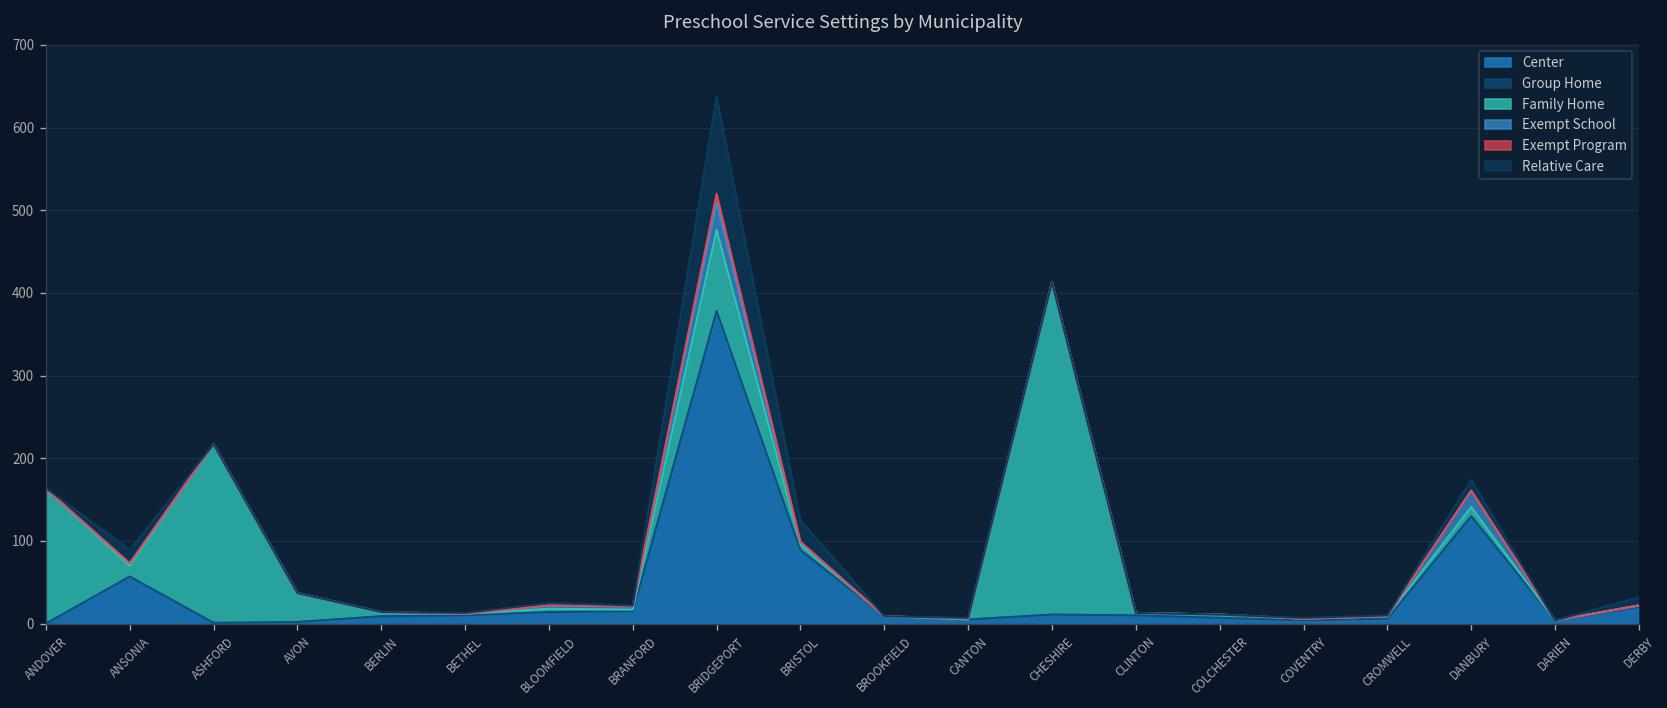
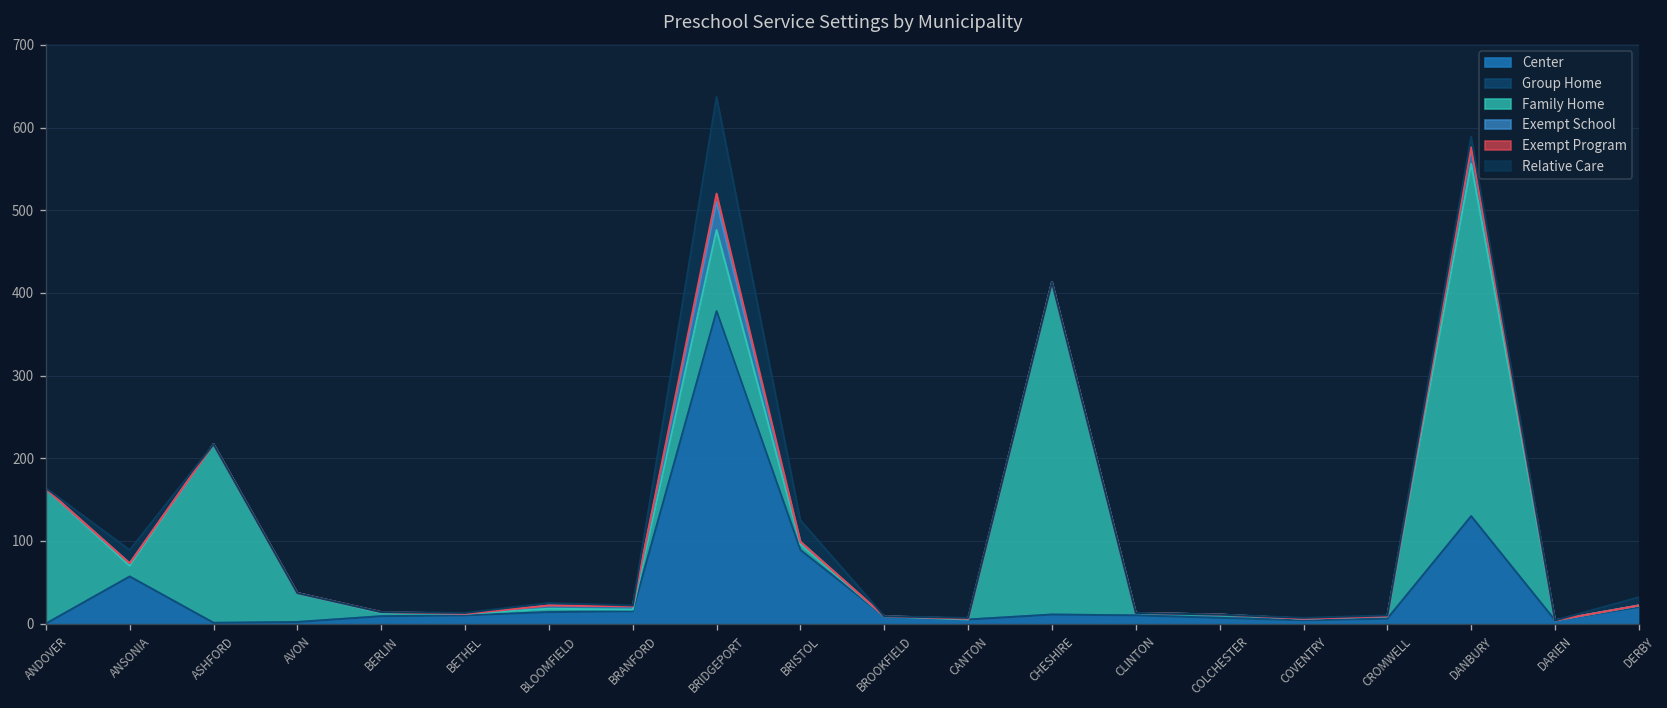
  {
    "Family Home": {
      "BLOOMFIELD": 0,
      "BRIDGEPORT": 100,
-     "DANBURY": 10
+     "DANBURY": 430
    },
    "Exempt Program": {
      "BRIDGEPORT": 10
    }
  }
